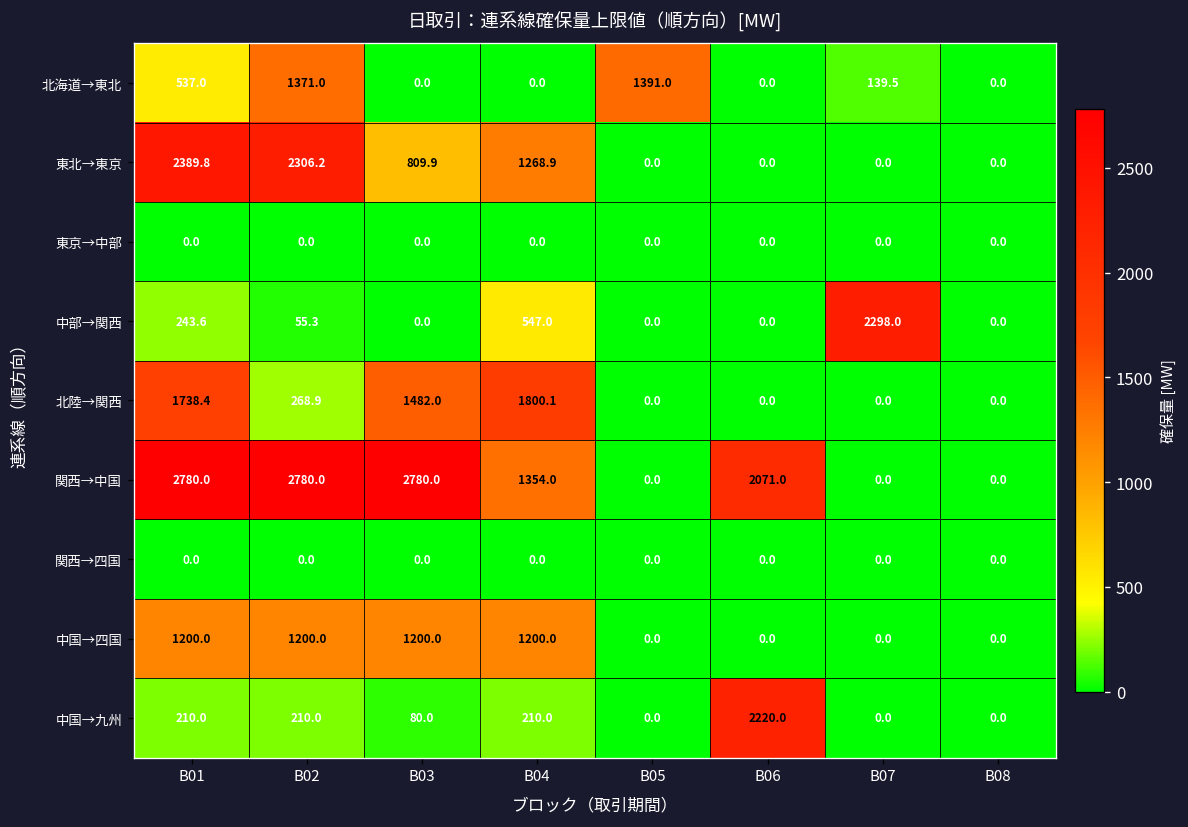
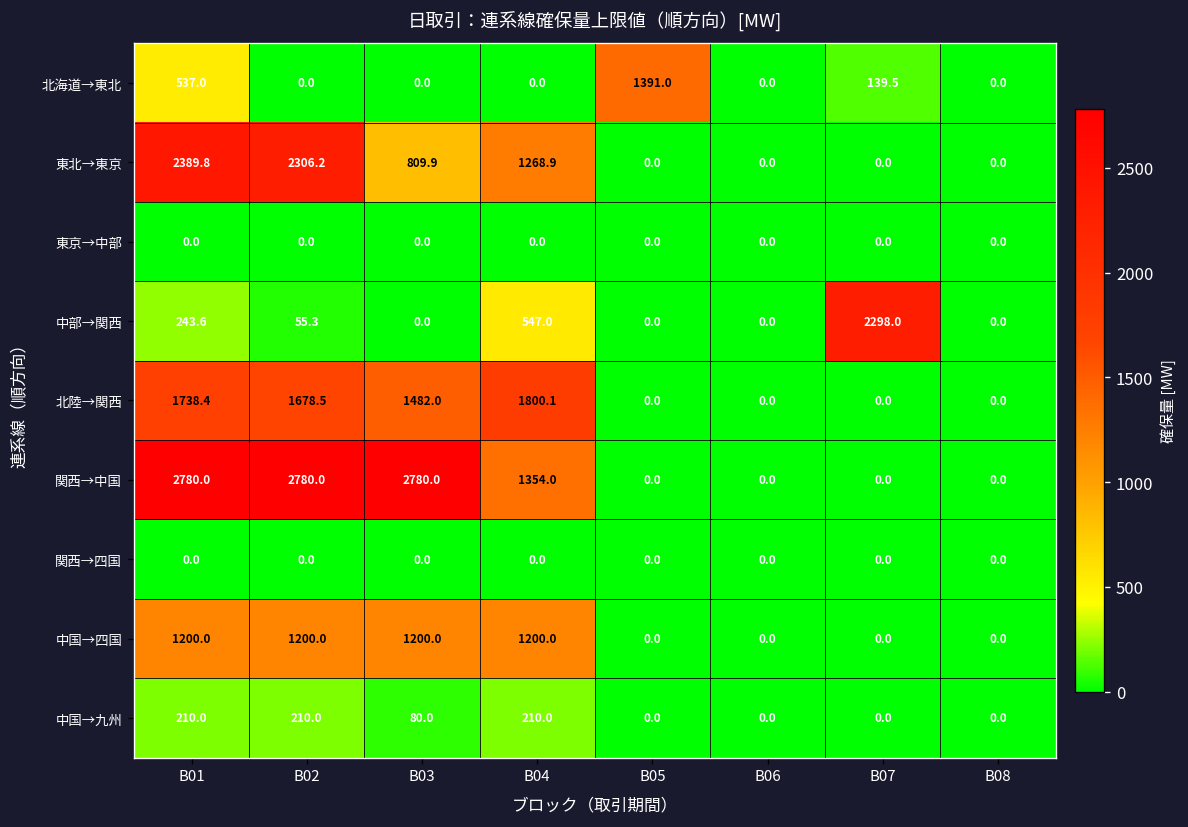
  {
    "北海道→東北": {
      "B01": 537.0,
-     "B02": 1371.0,
+     "B02": 0.0,
      "B03": 0.0,
      "B04": 0.0,
      "B05": 1391.0,
      "B06": 0.0,
      "B07": 139.5,
      "B08": 0.0
    },
    "東北→東京": {
      "B01": 2389.8,
      "B02": 2306.2,
      "B03": 809.9,
      "B04": 1268.9,
      "B05": 0.0,
      "B06": 0.0,
      "B07": 0.0,
      "B08": 0.0
    },
    "東京→中部": {
      "B01": 0.0,
      "B02": 0.0,
      "B03": 0.0,
      "B04": 0.0,
      "B05": 0.0,
      "B06": 0.0,
      "B07": 0.0,
      "B08": 0.0
    },
    "中部→関西": {
      "B01": 243.6,
      "B02": 55.3,
      "B03": 0.0,
      "B04": 547.0,
      "B05": 0.0,
      "B06": 0.0,
      "B07": 2298.0,
      "B08": 0.0
    },
    "北陸→関西": {
      "B01": 1738.4,
-     "B02": 268.9,
+     "B02": 1678.5,
      "B03": 1482.0,
      "B04": 1800.1,
      "B05": 0.0,
      "B06": 0.0,
      "B07": 0.0,
      "B08": 0.0
    },
    "関西→中国": {
      "B01": 2780.0,
      "B02": 2780.0,
      "B03": 2780.0,
      "B04": 1354.0,
      "B05": 0.0,
-     "B06": 2071.0,
+     "B06": 0.0,
      "B07": 0.0,
      "B08": 0.0
    },
    "関西→四国": {
      "B01": 0.0,
      "B02": 0.0,
      "B03": 0.0,
      "B04": 0.0,
      "B05": 0.0,
      "B06": 0.0,
      "B07": 0.0,
      "B08": 0.0
    },
    "中国→四国": {
      "B01": 1200.0,
      "B02": 1200.0,
      "B03": 1200.0,
      "B04": 1200.0,
      "B05": 0.0,
      "B06": 0.0,
      "B07": 0.0,
      "B08": 0.0
    },
    "中国→九州": {
      "B01": 210.0,
      "B02": 210.0,
      "B03": 80.0,
      "B04": 210.0,
      "B05": 0.0,
-     "B06": 2220.0,
+     "B06": 0.0,
      "B07": 0.0,
      "B08": 0.0
    }
  }
